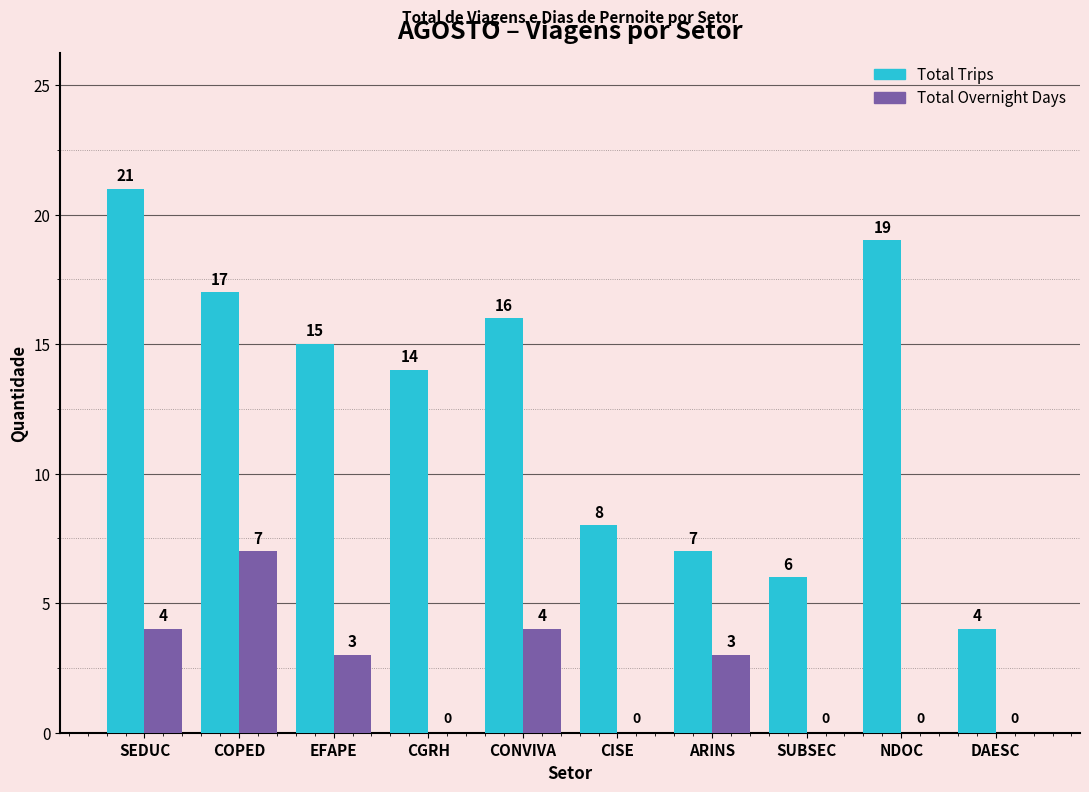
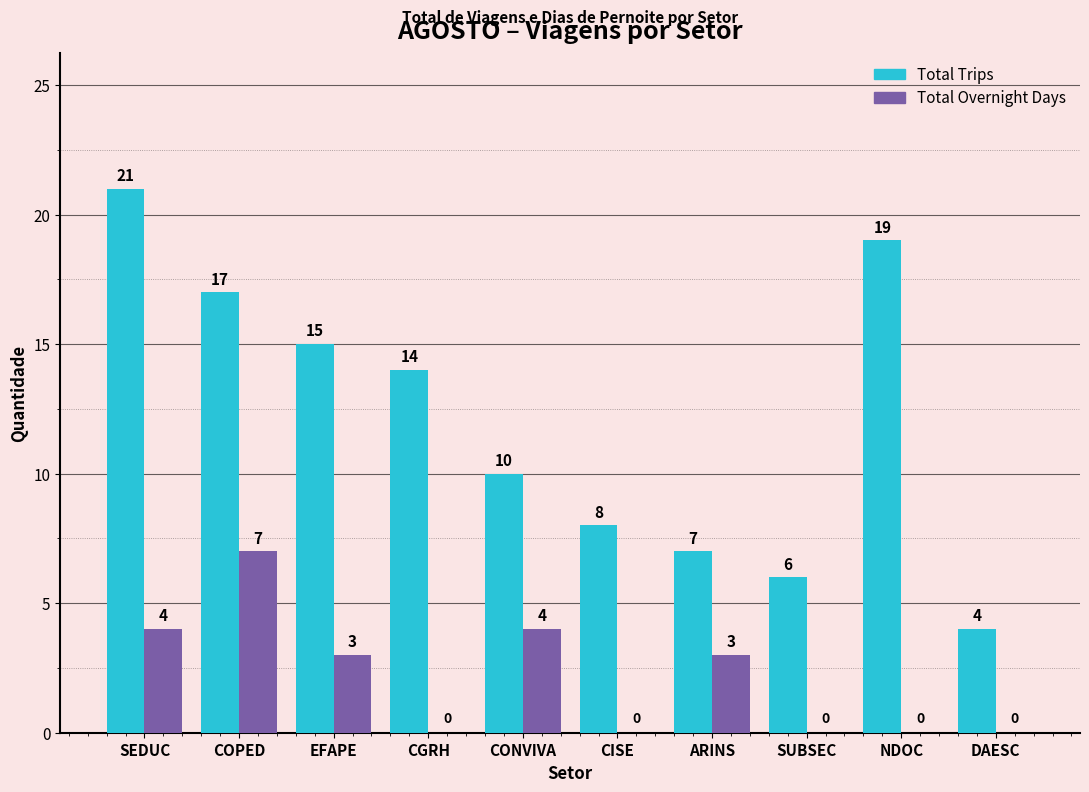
  {
    "Total Trips": {
      "SEDUC": 21,
      "COPED": 17,
      "EFAPE": 15,
      "CGRH": 14,
-     "CONVIVA": 16,
+     "CONVIVA": 10,
      "CISE": 8,
      "ARINS": 7,
      "SUBSEC": 6,
      "NDOC": 19,
      "DAESC": 4
    },
    "Total Overnight Days": {
      "SEDUC": 4,
      "COPED": 7,
      "EFAPE": 3,
      "CGRH": 0,
      "CONVIVA": 4,
      "CISE": 0,
      "ARINS": 3,
      "SUBSEC": 0,
      "NDOC": 0,
      "DAESC": 0
    }
  }
